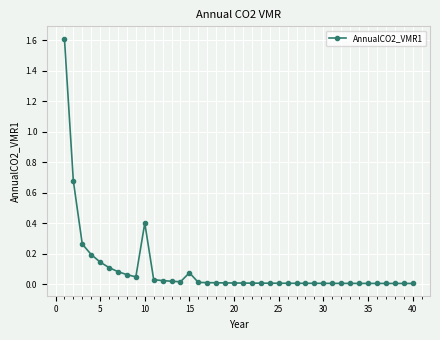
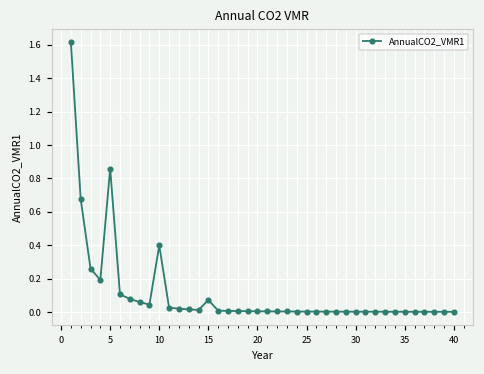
  {
-   "5": 0.14,
+   "5": 0.86,
    "10": 0.40,
    "15": 0.07,
    "20": 0.01,
    "25": 0.01,
    "30": 0.00,
    "35": 0.00,
    "40": 0.00
  }
